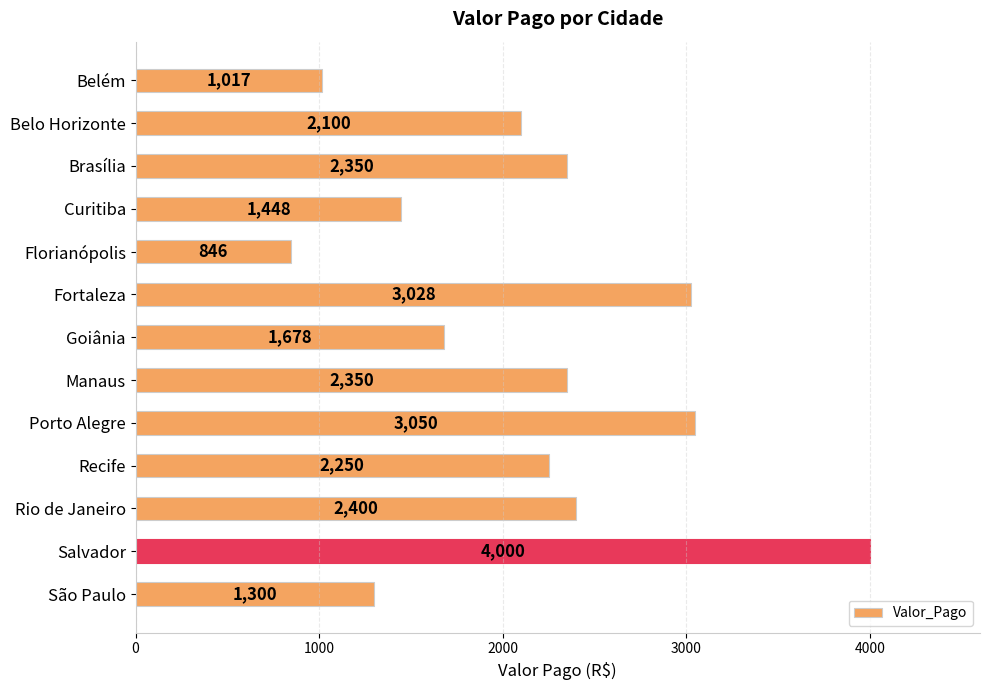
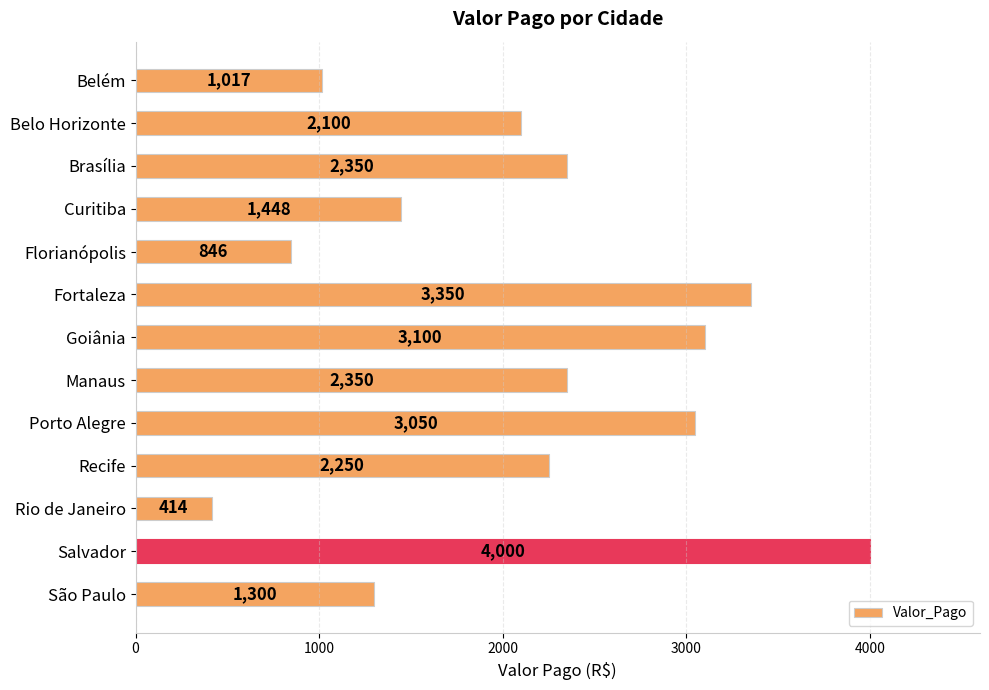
  {
    "Belém": "1,017",
    "Belo Horizonte": "2,100",
    "Brasília": "2,350",
    "Curitiba": "1,448",
    "Florianópolis": "846",
-   "Fortaleza": "3,028",
-   "Goiânia": "1,678",
+   "Fortaleza": "3,350",
+   "Goiânia": "3,100",
    "Manaus": "2,350",
    "Porto Alegre": "3,050",
    "Recife": "2,250",
-   "Rio de Janeiro": "2,400",
+   "Rio de Janeiro": "414",
    "Salvador": "4,000",
    "São Paulo": "1,300"
  }
